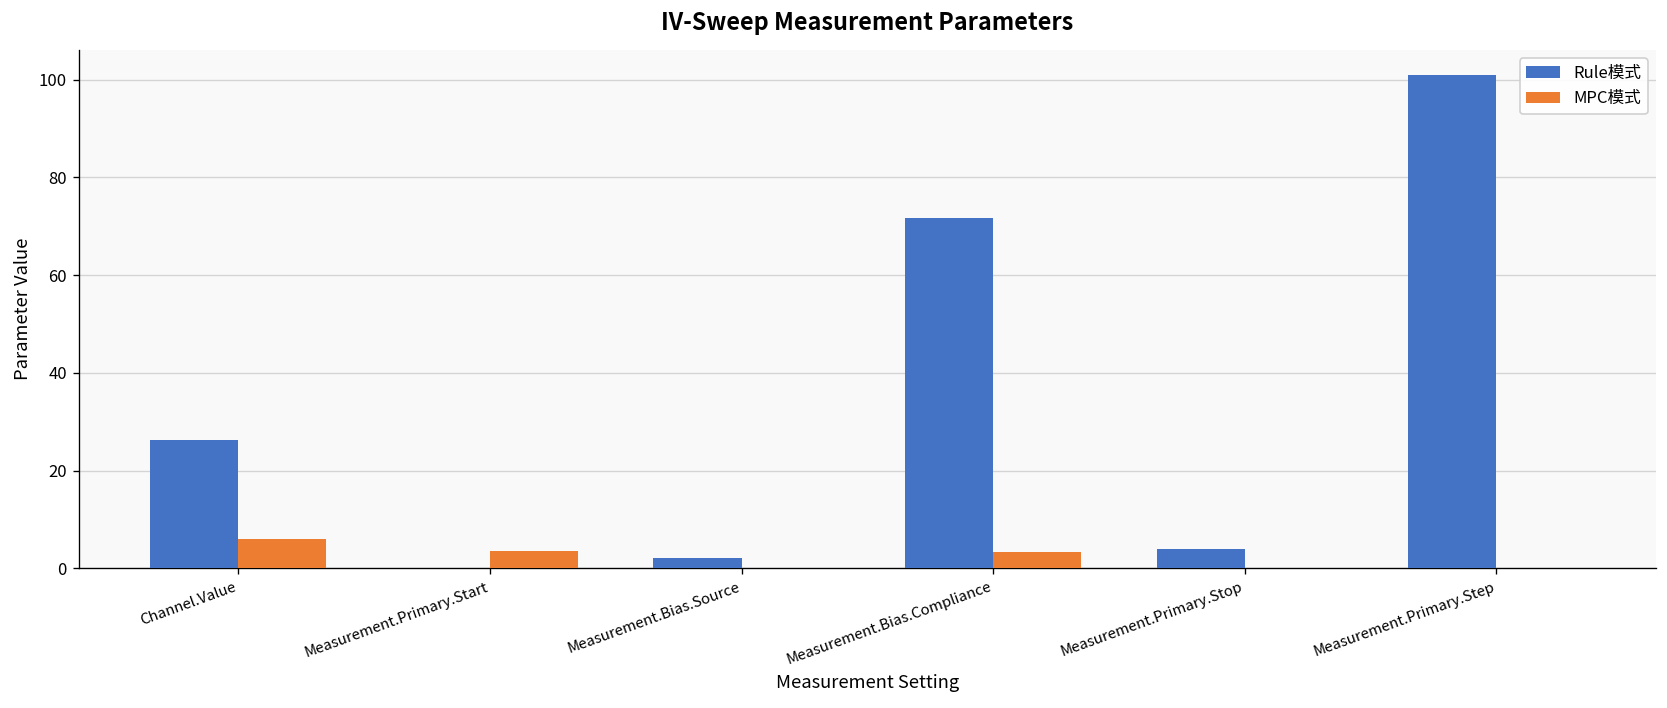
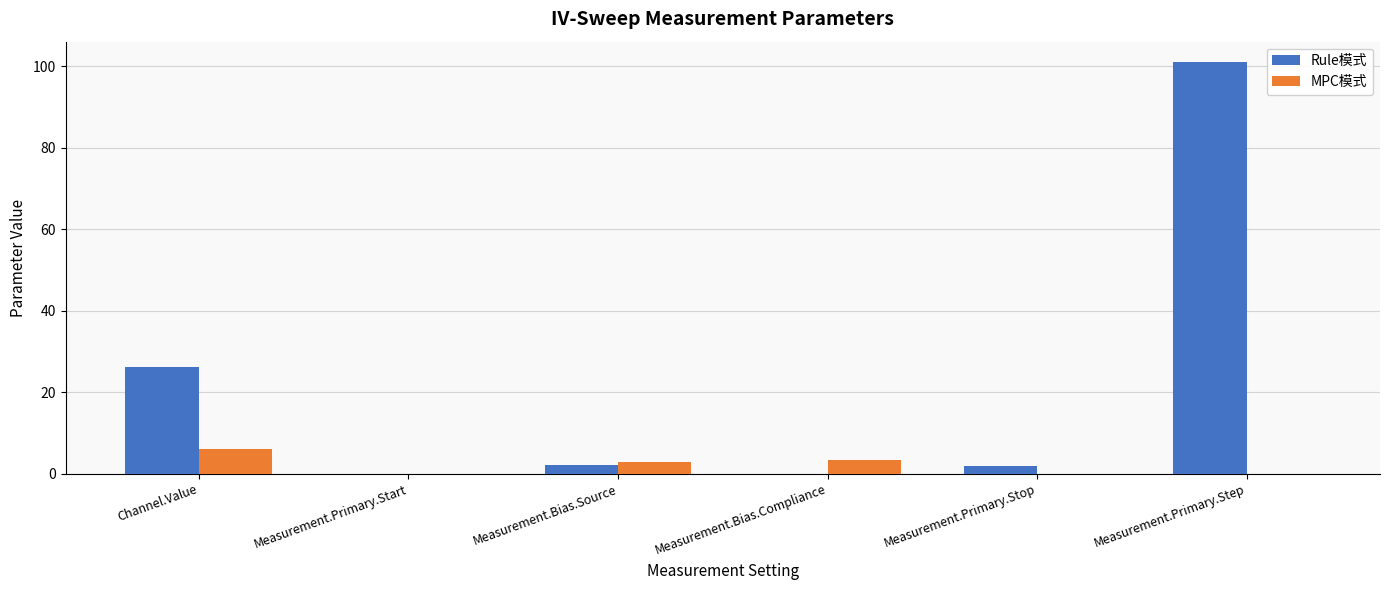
  {
    "Rule模式": {
      "Channel.Value": 26,
      "Measurement.Bias.Source": 2,
-     "Measurement.Bias.Compliance": 72,
-     "Measurement.Primary.Stop": 4,
+     "Measurement.Bias.Compliance": 0,
+     "Measurement.Primary.Stop": 2,
      "Measurement.Primary.Step": 101
    },
    "MPC模式": {
      "Channel.Value": 6,
-     "Measurement.Primary.Start": 4,
-     "Measurement.Bias.Source": 0,
+     "Measurement.Primary.Start": 0,
+     "Measurement.Bias.Source": 3,
      "Measurement.Bias.Compliance": 3,
      "Measurement.Primary.Stop": 0,
      "Measurement.Primary.Step": 0
    }
  }
